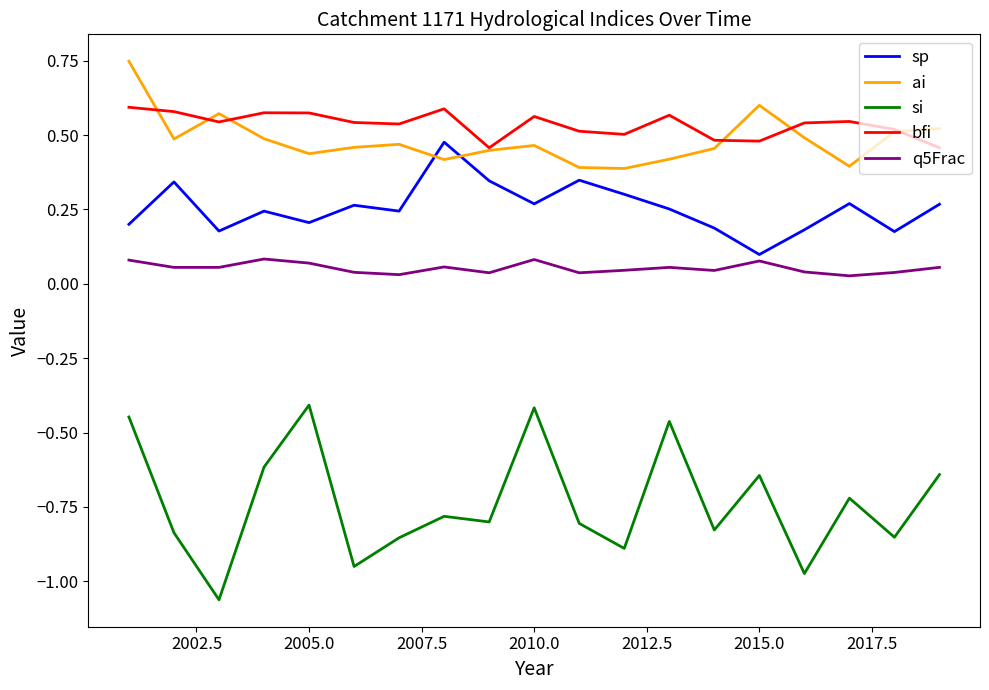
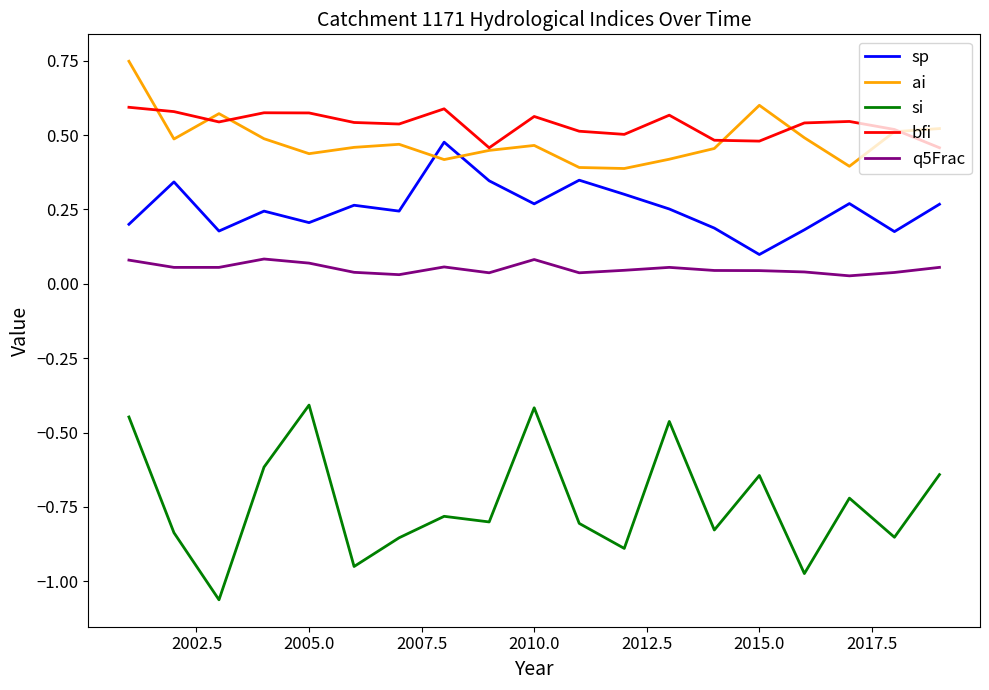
  {
    "sp": {
      "2005.0": 0.21,
      "2010.0": 0.27,
      "2015.0": 0.10
    },
    "ai": {
      "2005.0": 0.44,
      "2010.0": 0.47,
      "2015.0": 0.60
    },
    "si": {
      "2005.0": -0.41,
      "2010.0": -0.42,
      "2015.0": -0.64
    },
    "bfi": {
      "2005.0": 0.57,
      "2010.0": 0.56,
      "2015.0": 0.48
    },
    "q5Frac": {
      "2005.0": 0.07,
      "2010.0": 0.08,
-     "2015.0": 0.08
+     "2015.0": 0.04
    }
  }
